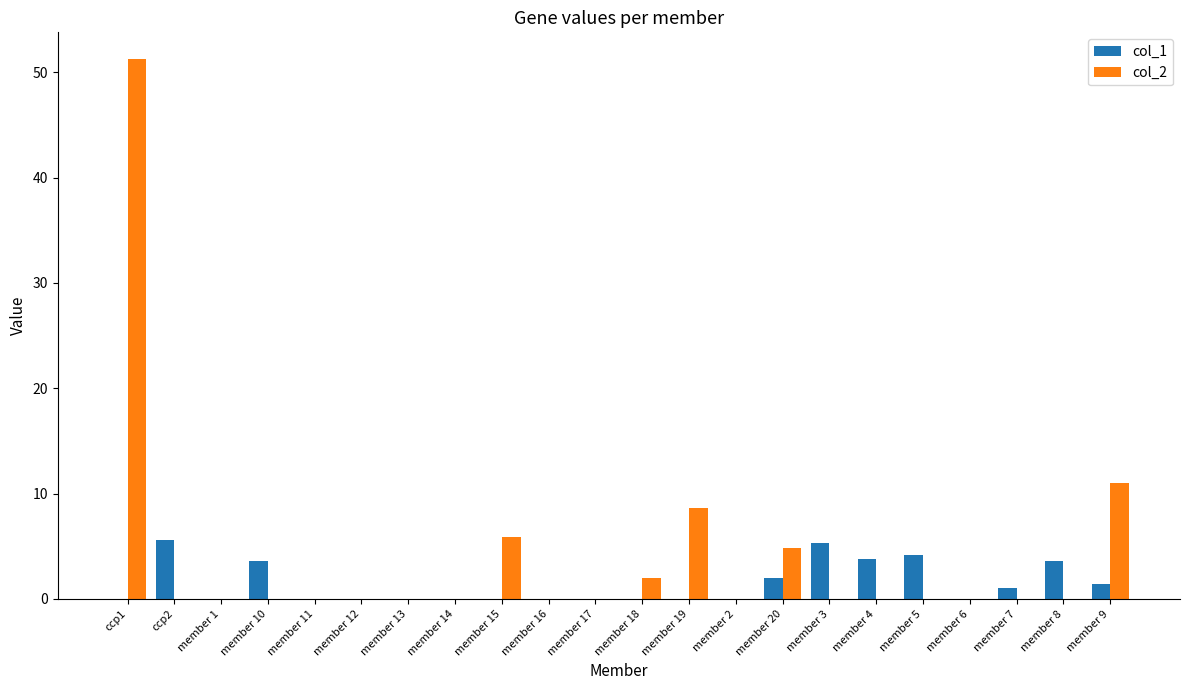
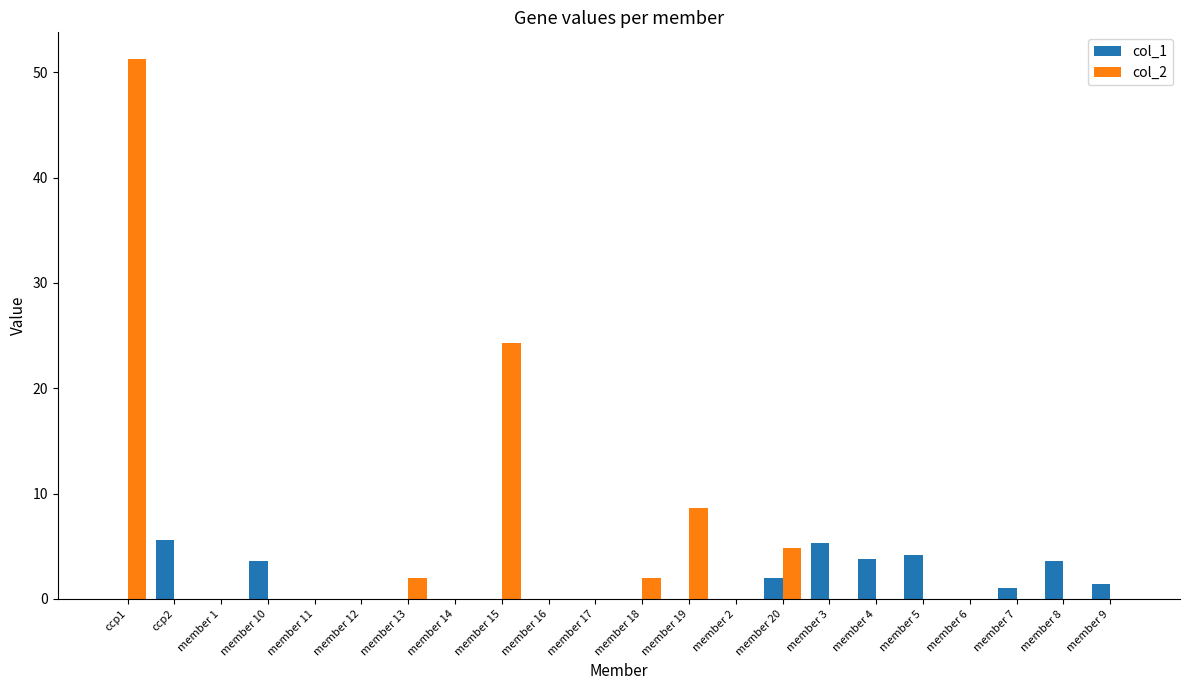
  {
    "col_1": {
      "ccp1": 0.0,
      "ccp2": 5.6,
      "member 1": 0.0,
      "member 10": 3.6,
      "member 11": 0.0,
      "member 12": 0.0,
      "member 13": 0.0,
      "member 14": 0.0,
      "member 15": 0.0,
      "member 16": 0.0,
      "member 17": 0.0,
      "member 18": 0.0,
      "member 19": 0.0,
      "member 2": 0.0,
      "member 20": 2.0,
      "member 3": 5.3,
      "member 4": 3.8,
      "member 5": 4.1,
      "member 6": 0.0,
      "member 7": 1.0,
      "member 8": 3.6,
      "member 9": 1.4
    },
    "col_2": {
      "ccp1": 51.2,
      "ccp2": 0.0,
      "member 1": 0.0,
      "member 10": 0.0,
      "member 11": 0.0,
      "member 12": 0.0,
-     "member 13": 0,
+     "member 13": 2,
      "member 14": 0.0,
-     "member 15": 5.9,
+     "member 15": 24.3,
      "member 16": 0.0,
      "member 17": 0.0,
      "member 18": 2.0,
      "member 19": 8.6,
      "member 2": 0.0,
      "member 20": 4.9,
      "member 3": 0.0,
      "member 4": 0.0,
      "member 5": 0.0,
      "member 6": 0.0,
      "member 7": 0.0,
      "member 8": 0.0,
-     "member 9": 11
+     "member 9": 0
    }
  }
